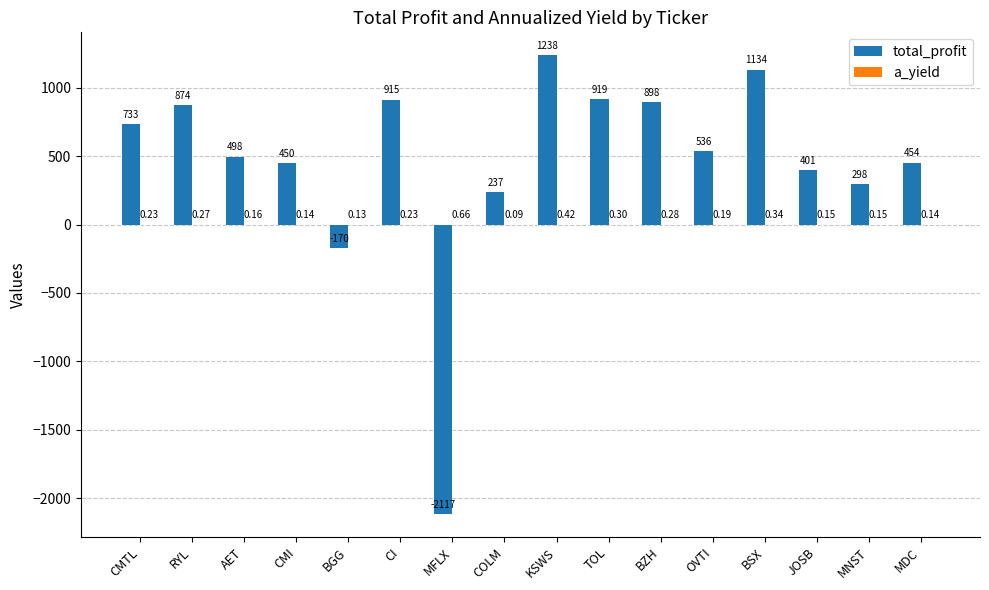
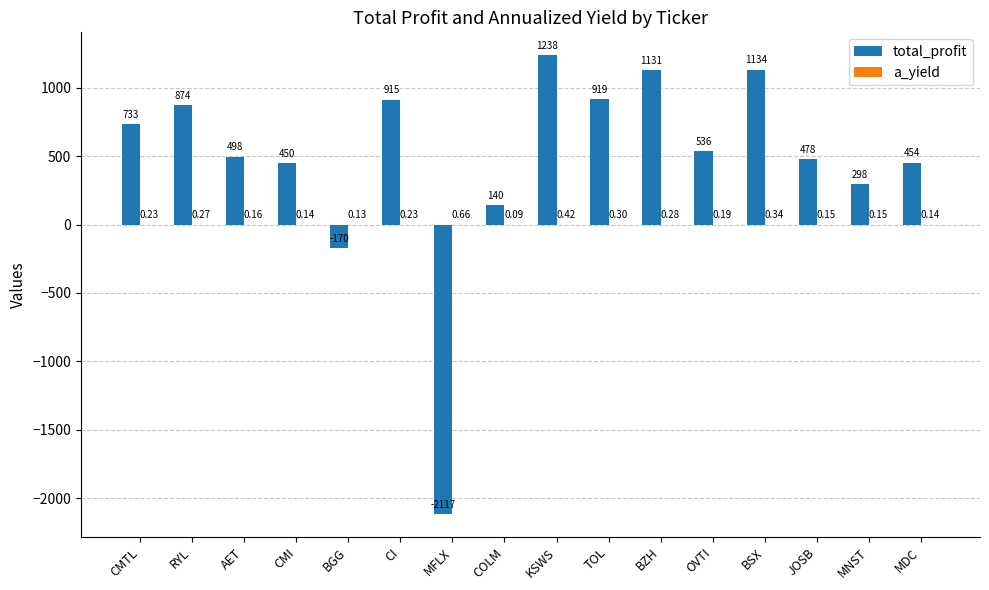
  {
    "total_profit": {
      "CMTL": 733,
      "RYL": 874,
      "AET": 498,
      "CMI": 450,
      "BGG": -170,
      "CI": 915,
      "MFLX": -2117,
-     "COLM": 237,
+     "COLM": 140,
      "KSWS": 1238,
      "TOL": 919,
-     "BZH": 898,
+     "BZH": 1131,
      "OVTI": 536,
      "BSX": 1134,
-     "JOSB": 401,
+     "JOSB": 478,
      "MNST": 298,
      "MDC": 454
    },
    "a_yield": {
      "CMTL": 0.23,
      "RYL": 0.27,
      "AET": 0.16,
      "CMI": 0.14,
      "BGG": 0.13,
      "CI": 0.23,
      "MFLX": 0.66,
      "COLM": 0.09,
      "KSWS": 0.42,
      "TOL": 0.30,
      "BZH": 0.28,
      "OVTI": 0.19,
      "BSX": 0.34,
      "JOSB": 0.15,
      "MNST": 0.15,
      "MDC": 0.14
    }
  }
